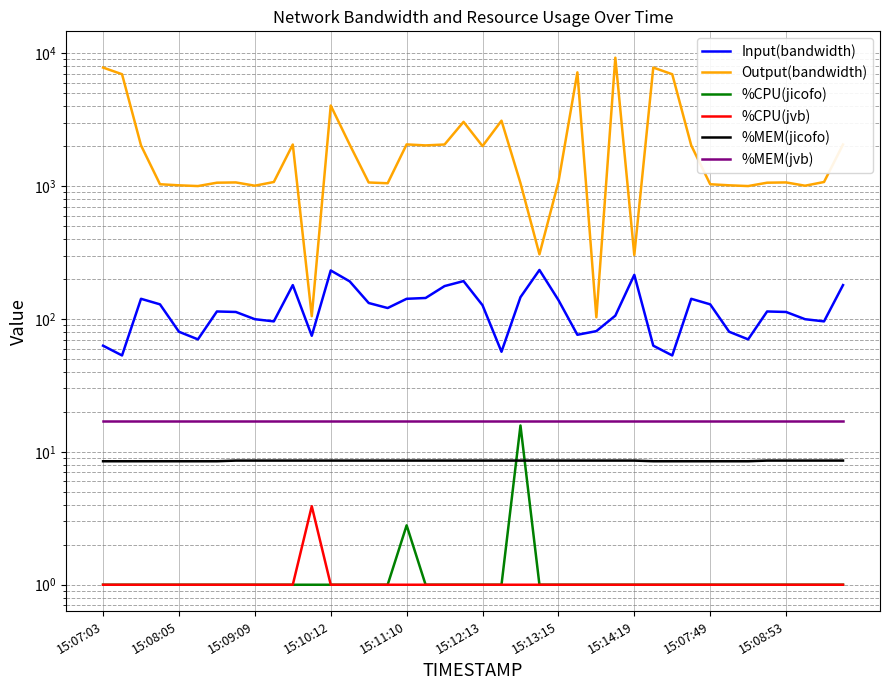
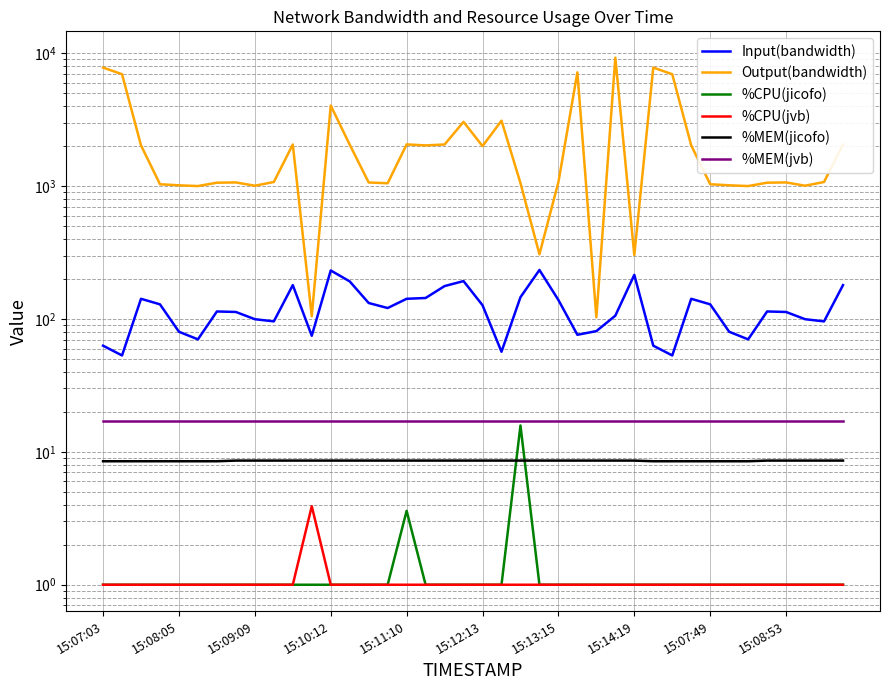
  {
    "Input(bandwidth)": {
      "15:10:12": 230,
      "15:11:10": 140,
      "15:12:13": 130,
      "15:13:15": 140,
      "15:14:19": 220
    },
    "Output(bandwidth)": {
      "15:10:12": 4000,
      "15:11:10": 2100,
      "15:12:13": 2000,
      "15:13:15": 1100,
      "15:14:19": 300
    },
    "%CPU(jicofo)": {
-     "15:11:10": 2.8
+     "15:11:10": 3.6
    },
    "%CPU(jvb)": {
      "15:11:10": 1.0
    },
    "%MEM(jicofo)": {
      "15:10:12": 9,
      "15:11:10": 9,
      "15:12:13": 9,
      "15:13:15": 9,
      "15:14:19": 9
    },
    "%MEM(jvb)": {
      "15:10:12": 17,
      "15:11:10": 17,
      "15:12:13": 17,
      "15:13:15": 17,
      "15:14:19": 17
    }
  }
